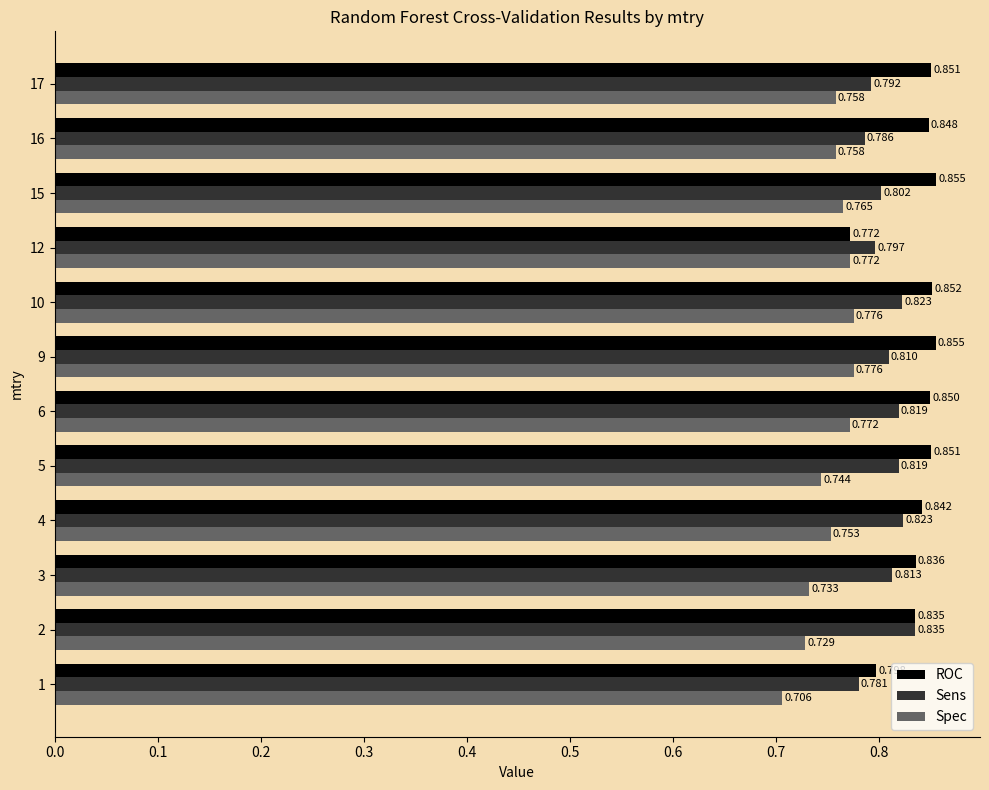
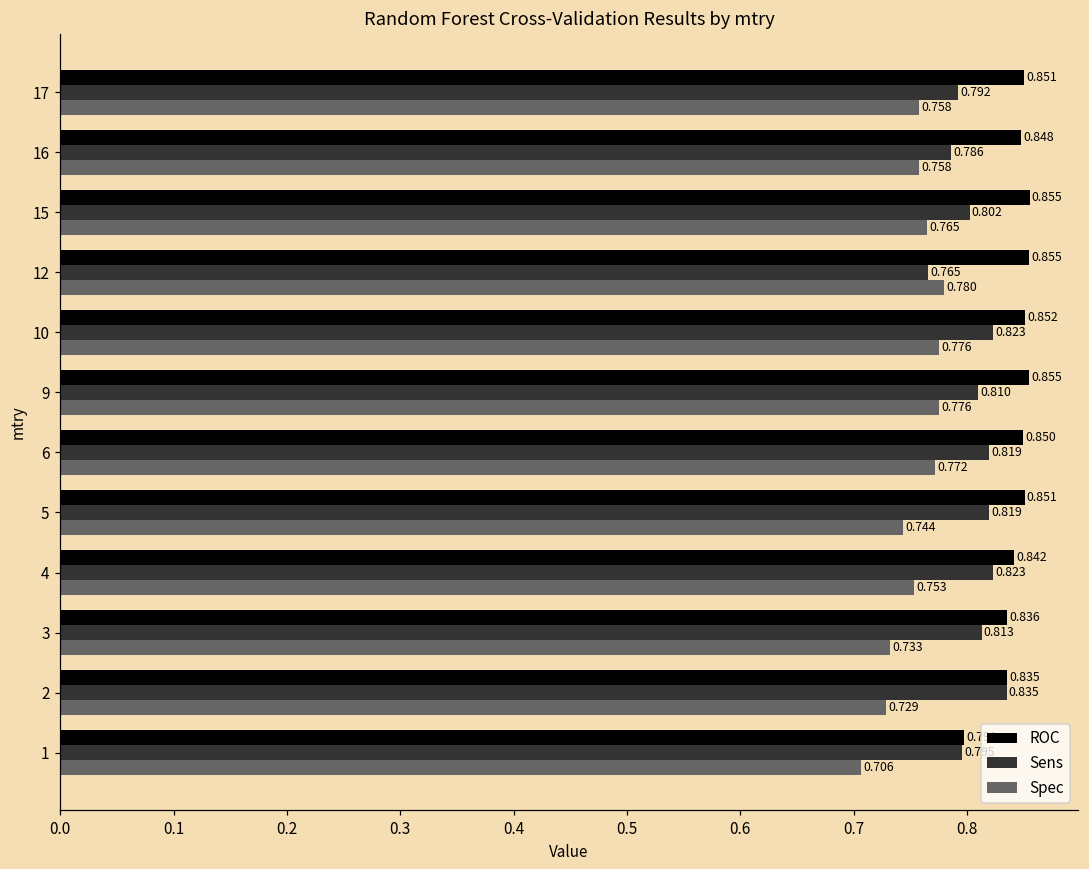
  {
    "ROC": {
      "17": 0.851,
      "16": 0.848,
      "15": 0.855,
-     "12": 0.772,
+     "12": 0.855,
      "10": 0.852,
      "9": 0.855,
      "6": 0.850,
      "5": 0.851,
      "4": 0.842,
      "3": 0.836,
      "2": 0.835
    },
    "Sens": {
      "17": 0.792,
      "16": 0.786,
      "15": 0.802,
-     "12": 0.797,
+     "12": 0.765,
      "10": 0.823,
      "9": 0.810,
      "6": 0.819,
      "5": 0.819,
      "4": 0.823,
      "3": 0.813,
      "2": 0.835,
-     "1": 0.781
+     "1": 0.795
    },
    "Spec": {
      "17": 0.758,
      "16": 0.758,
      "15": 0.765,
-     "12": 0.772,
+     "12": 0.780,
      "10": 0.776,
      "9": 0.776,
      "6": 0.772,
      "5": 0.744,
      "4": 0.753,
      "3": 0.733,
      "2": 0.729,
      "1": 0.706
    }
  }
